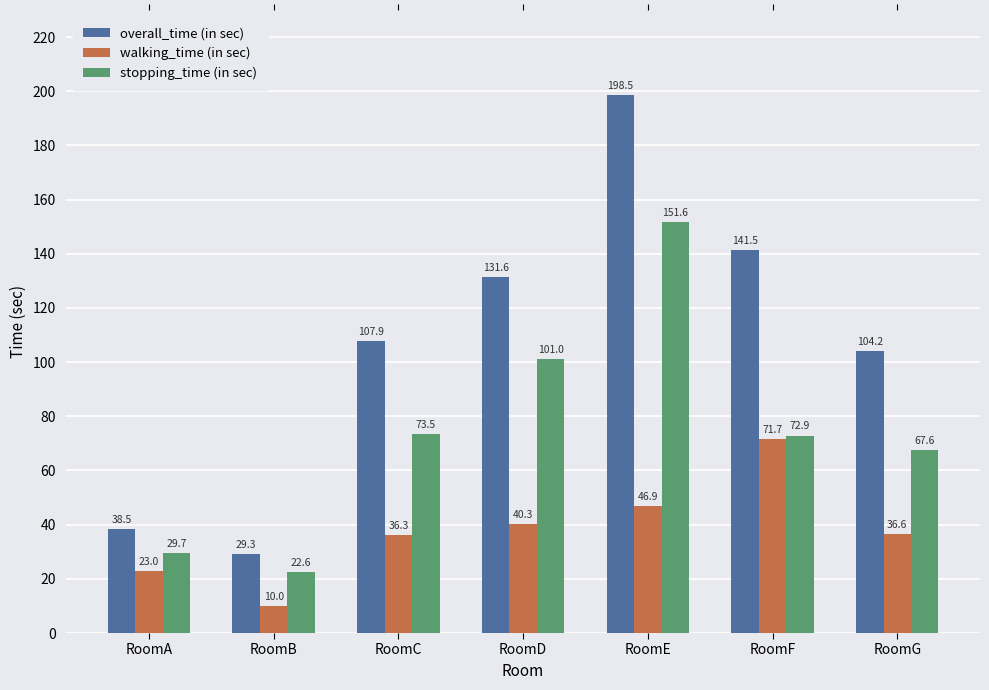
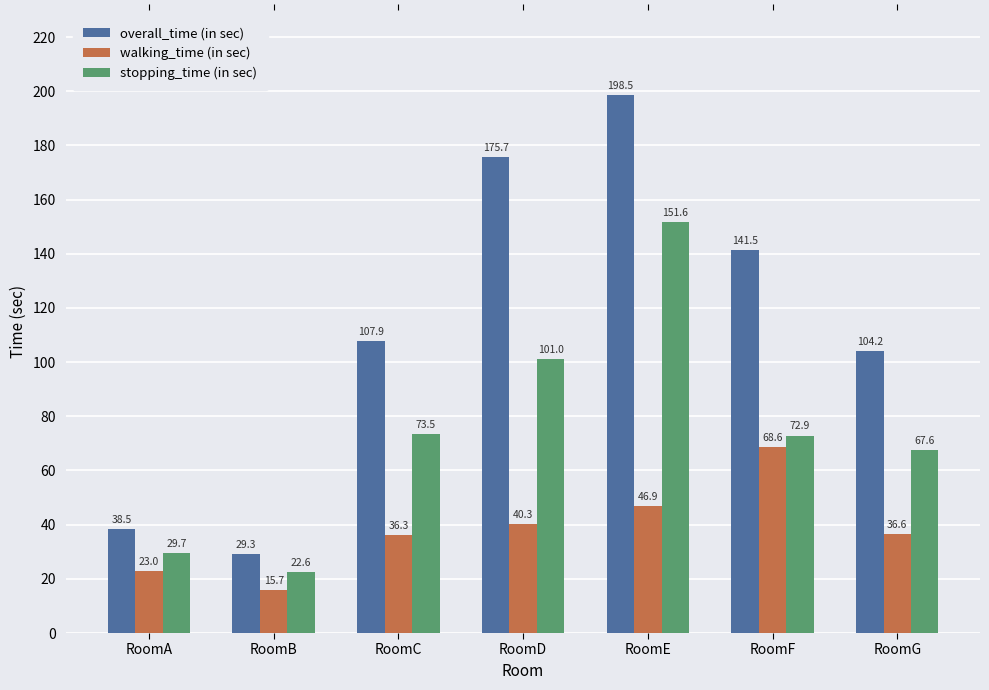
  {
    "overall_time (in sec)": {
      "RoomA": 38.5,
      "RoomB": 29.3,
      "RoomC": 107.9,
-     "RoomD": 131.6,
+     "RoomD": 175.7,
      "RoomE": 198.5,
      "RoomF": 141.5,
      "RoomG": 104.2
    },
    "walking_time (in sec)": {
      "RoomA": 23.0,
-     "RoomB": 10.0,
+     "RoomB": 15.7,
      "RoomC": 36.3,
      "RoomD": 40.3,
      "RoomE": 46.9,
-     "RoomF": 71.7,
+     "RoomF": 68.6,
      "RoomG": 36.6
    },
    "stopping_time (in sec)": {
      "RoomA": 29.7,
      "RoomB": 22.6,
      "RoomC": 73.5,
      "RoomD": 101.0,
      "RoomE": 151.6,
      "RoomF": 72.9,
      "RoomG": 67.6
    }
  }
